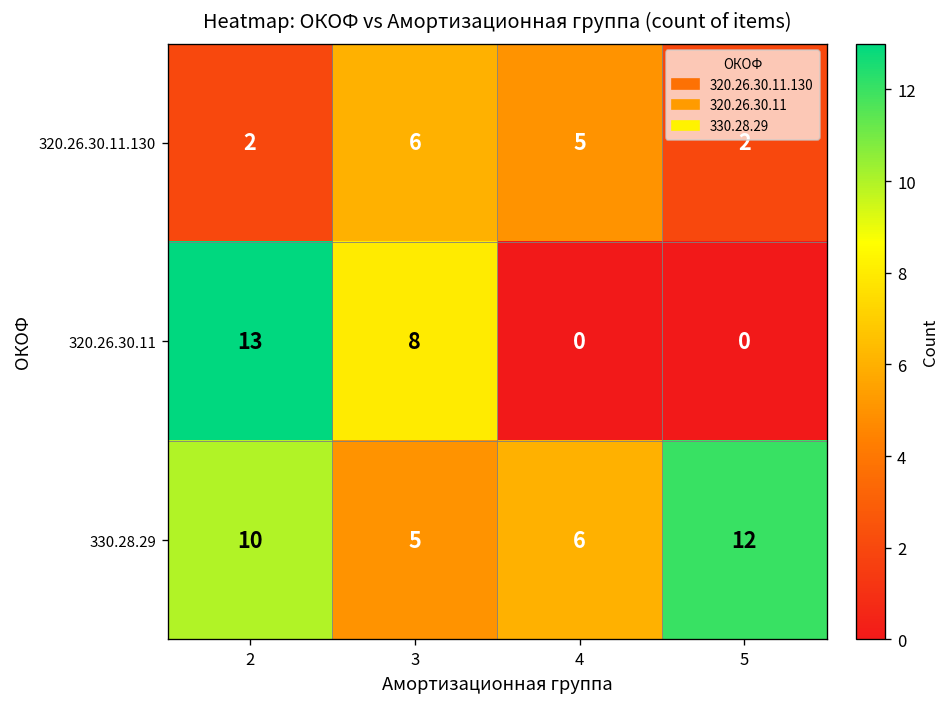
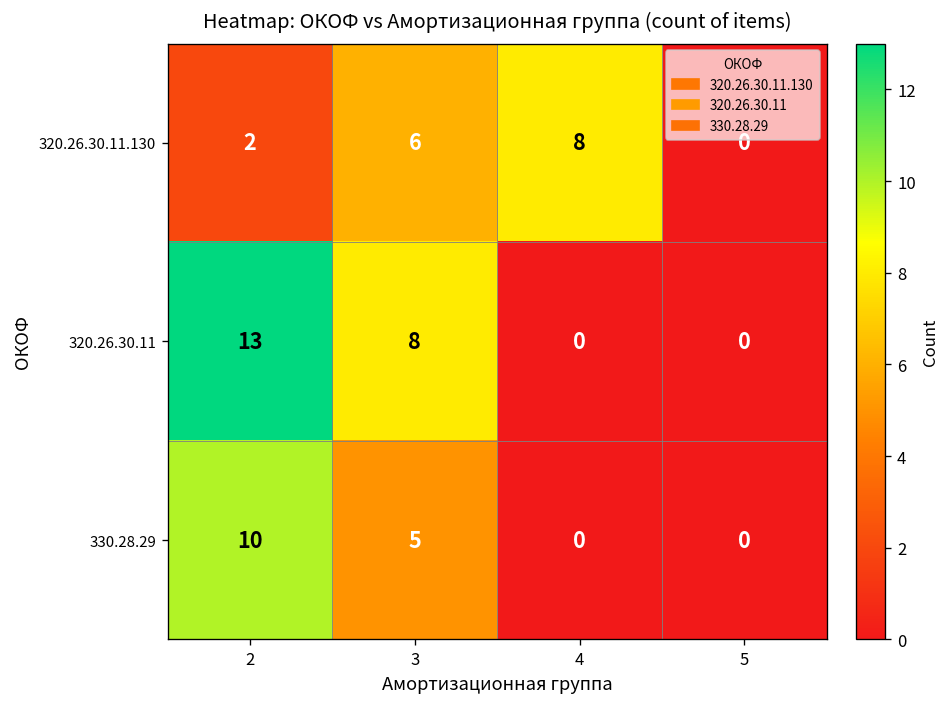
  {
    "320.26.30.11.130": {
      "2": 2,
      "3": 6,
-     "4": 5,
-     "5": 2
+     "4": 8,
+     "5": 0
    },
    "320.26.30.11": {
      "2": 13,
      "3": 8,
      "4": 0,
      "5": 0
    },
    "330.28.29": {
      "2": 10,
      "3": 5,
-     "4": 6,
-     "5": 12
+     "4": 0,
+     "5": 0
    }
  }
